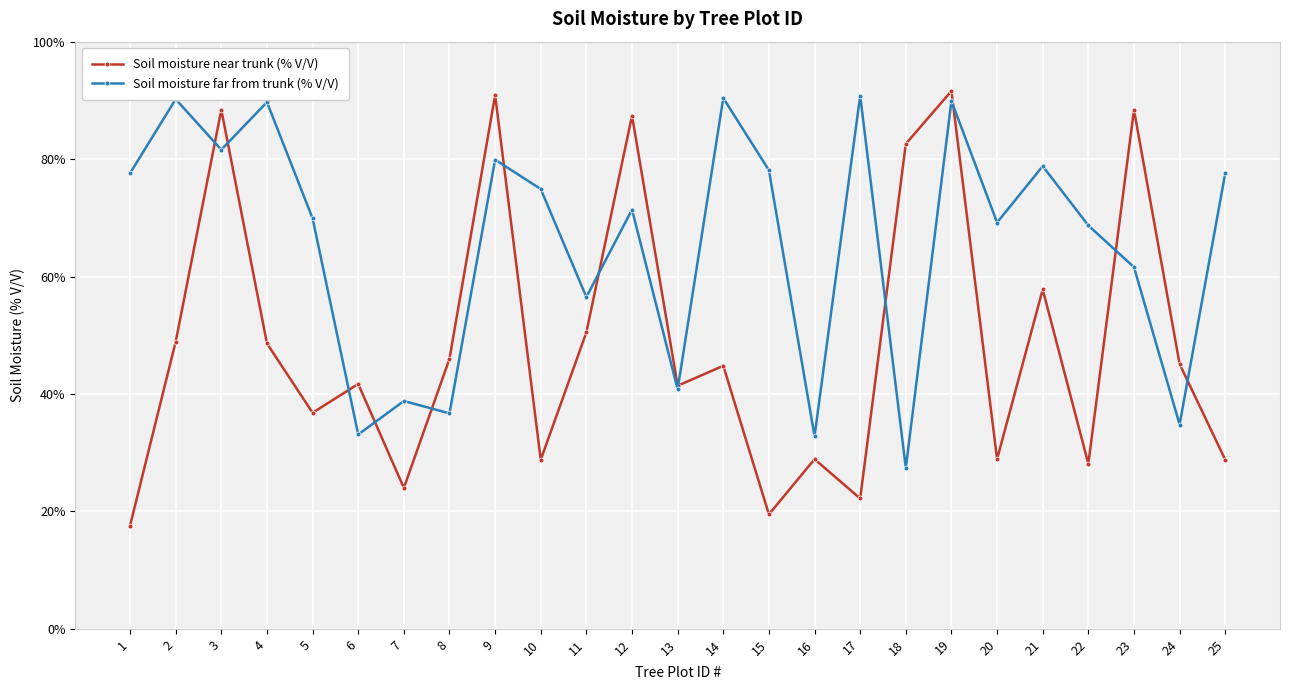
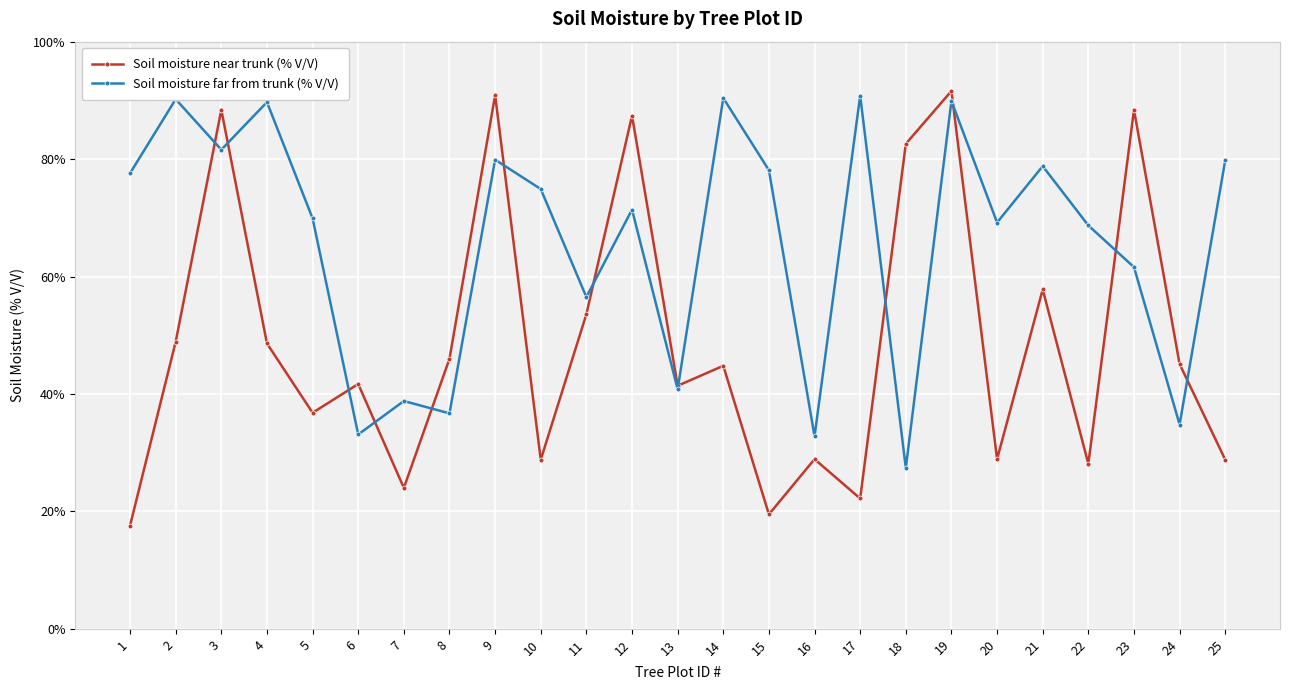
  {
    "Soil moisture near trunk (% V/V)": {
      "1": "18%",
      "2": "49%",
      "3": "88%",
      "4": "49%",
      "5": "37%",
      "6": "42%",
      "7": "24%",
      "8": "46%",
      "9": "91%",
      "10": "29%",
-     "11": "51%",
+     "11": "54%",
      "12": "87%",
      "13": "41%",
      "14": "45%",
      "15": "20%",
      "16": "29%",
      "17": "22%",
      "18": "83%",
      "19": "92%",
      "20": "29%",
      "21": "58%",
      "22": "28%",
      "23": "88%",
      "24": "45%",
      "25": "29%"
    },
    "Soil moisture far from trunk (% V/V)": {
      "1": "78%",
      "3": "82%",
      "4": "90%",
      "5": "70%",
      "6": "33%",
      "7": "39%",
      "8": "37%",
      "9": "80%",
      "10": "75%",
      "11": "57%",
      "12": "71%",
      "13": "41%",
      "14": "90%",
      "15": "78%",
      "16": "33%",
      "17": "91%",
      "18": "27%",
      "19": "90%",
      "20": "69%",
      "21": "79%",
      "22": "69%",
      "23": "62%",
      "24": "35%",
-     "25": "78%"
+     "25": "80%"
    }
  }
